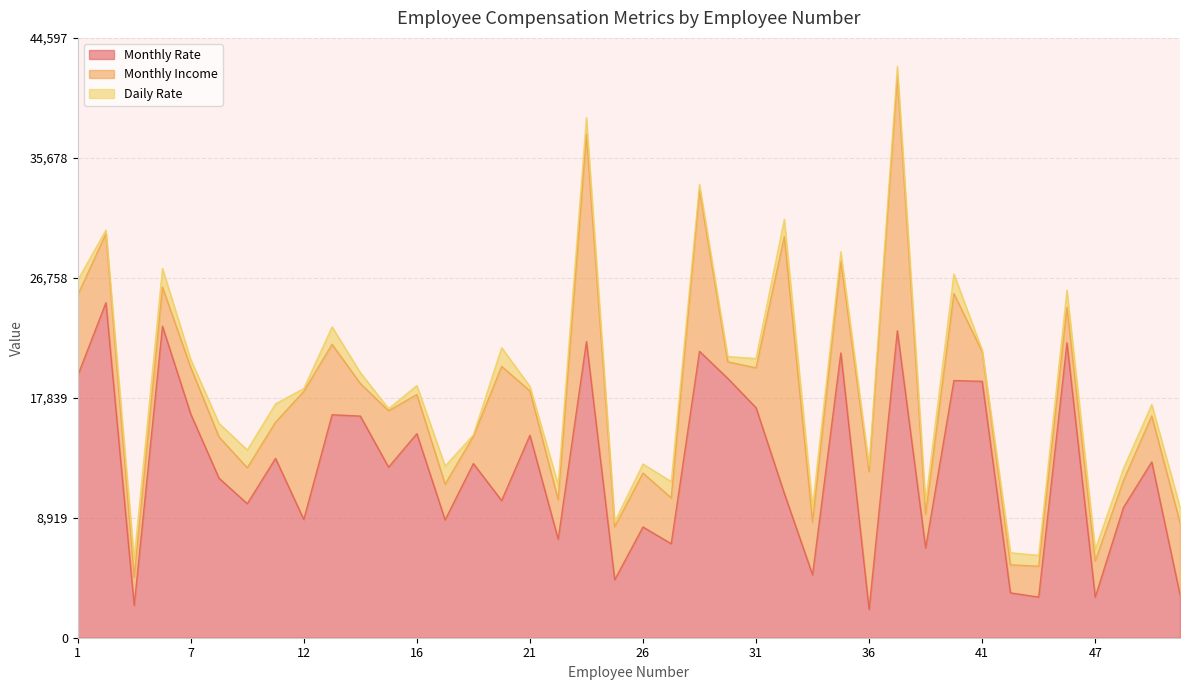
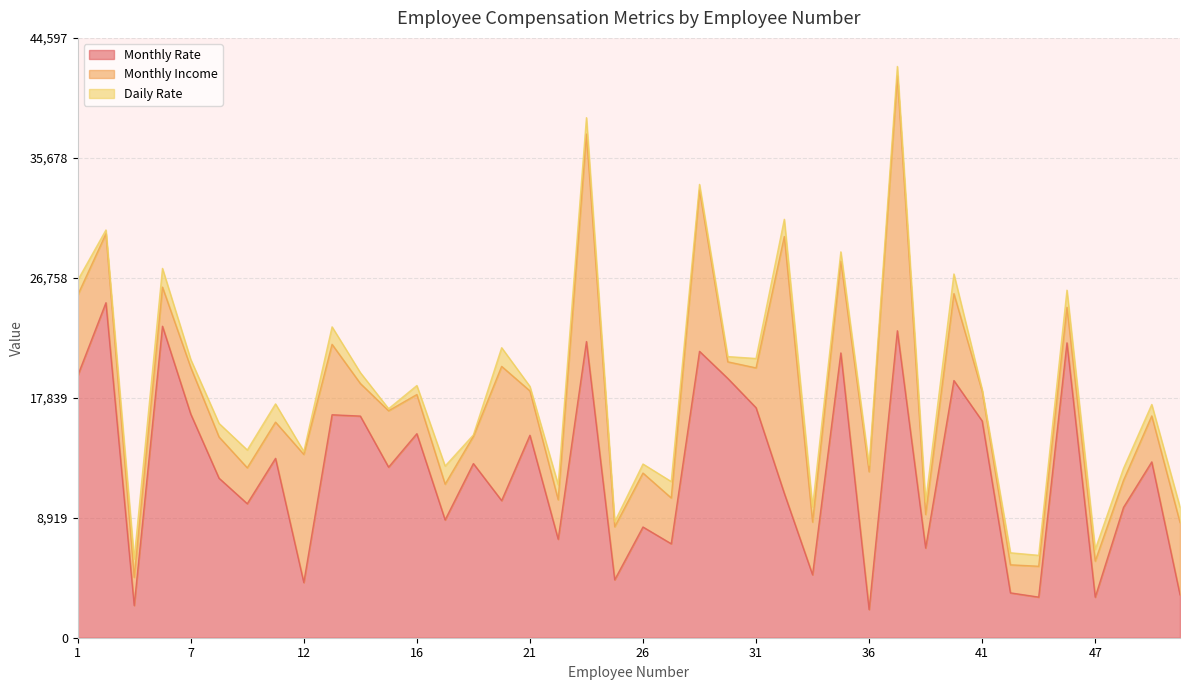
  {
    "Monthly Rate": {
-     "12": "8,800",
+     "12": "4,100",
      "16": "15,200",
      "36": "2,100",
-     "41": "19,100",
+     "41": "16,100",
      "47": "3,000"
    }
  }
